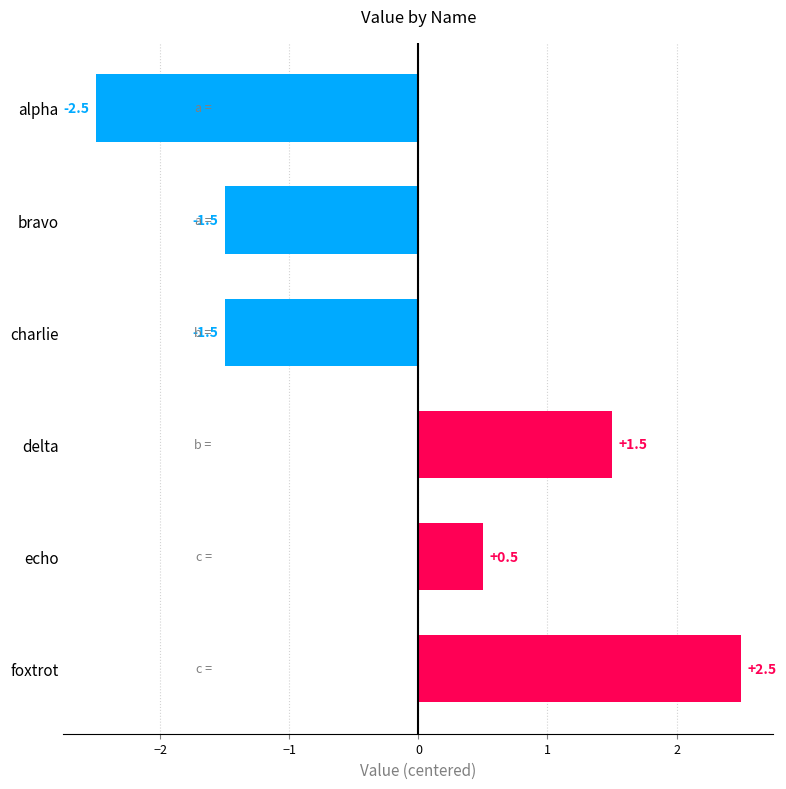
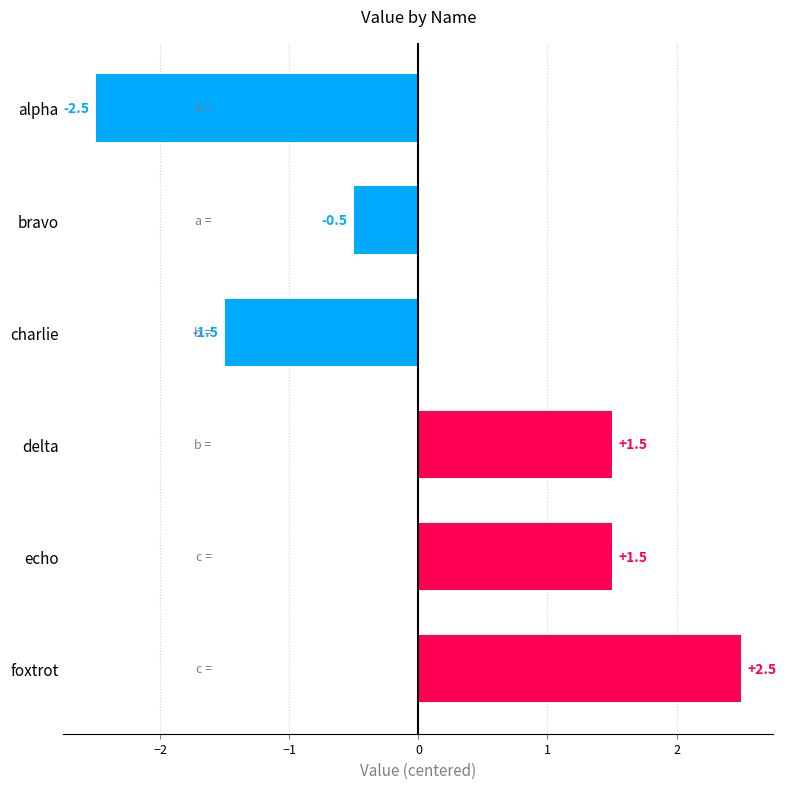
  {
    "alpha": "-2.5",
-   "bravo": "-1.5",
+   "bravo": "-0.5",
    "delta": "+1.5",
-   "echo": "+0.5",
+   "echo": "+1.5",
    "foxtrot": "+2.5"
  }
